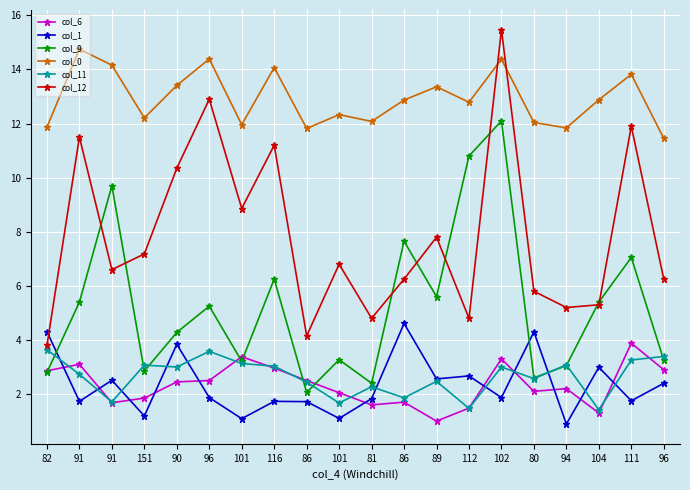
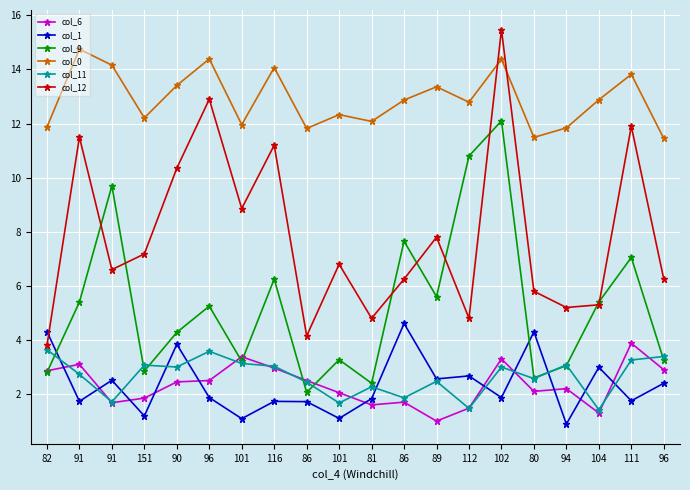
  {
    "col_6": {
      "151": 1.9,
      "90": 2.5,
      "81": 1.6,
      "89": 1.0,
      "102": 3.3,
      "80": 2.1,
      "94": 2.2,
      "104": 1.3,
      "111": 3.9
    },
    "col_1": {
      "82": 4.3,
      "151": 1.2,
      "90": 3.8,
      "116": 1.7,
      "81": 1.8,
      "112": 2.7,
      "102": 1.9,
      "80": 4.3,
      "94": 0.9,
      "104": 3.0,
      "111": 1.8
    },
    "col_9": {
      "151": 2.9,
      "90": 4.3,
      "116": 6.3,
      "81": 2.4,
      "89": 5.6,
      "112": 10.8,
      "102": 12.1,
      "104": 5.4,
      "111": 7.1
    },
    "col_0": {
      "82": 11.9,
      "151": 12.2,
      "90": 13.4,
      "116": 14.1,
      "81": 12.1,
      "89": 13.4,
      "112": 12.8,
      "102": 14.4,
-     "80": 12.0,
+     "80": 11.5,
      "94": 11.8,
      "104": 12.9,
      "111": 13.8
    },
    "col_11": {
      "82": 3.6,
      "151": 3.1,
      "90": 3.0,
      "81": 2.3,
      "102": 3.0,
      "104": 1.4,
      "111": 3.3
    },
    "col_12": {
      "82": 3.8,
      "151": 7.2,
      "90": 10.4,
      "116": 11.2,
      "81": 4.8,
      "89": 7.8,
      "112": 4.8,
      "102": 15.5,
      "80": 5.8,
      "94": 5.2,
      "104": 5.3,
      "111": 11.9
    }
  }
